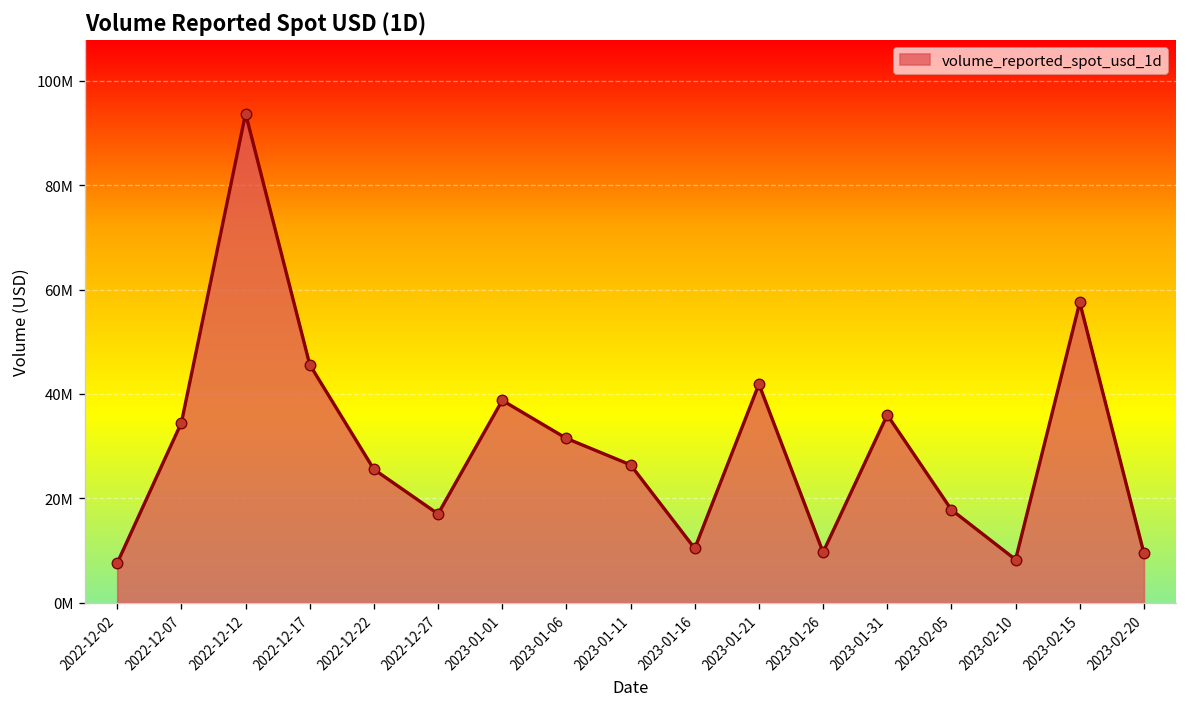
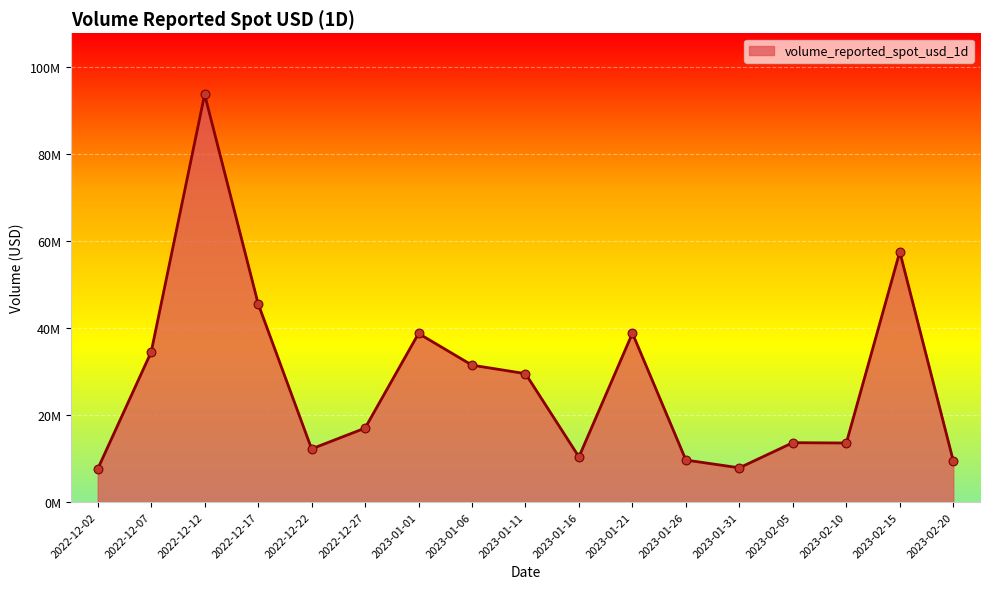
  {
    "2022-12-02": 8000000,
    "2022-12-07": 34000000,
    "2022-12-12": 94000000,
    "2022-12-17": 46000000,
-   "2022-12-22": 26000000,
+   "2022-12-22": 12000000,
    "2022-12-27": 17000000,
    "2023-01-01": 39000000,
    "2023-01-06": 31000000,
-   "2023-01-11": 26000000,
+   "2023-01-11": 30000000,
    "2023-01-16": 10000000,
-   "2023-01-21": 42000000,
+   "2023-01-21": 39000000,
    "2023-01-26": 10000000,
-   "2023-01-31": 36000000,
-   "2023-02-05": 18000000,
-   "2023-02-10": 8000000,
+   "2023-01-31": 8000000,
+   "2023-02-05": 14000000,
+   "2023-02-10": 14000000,
    "2023-02-15": 58000000,
    "2023-02-20": 9000000
  }
